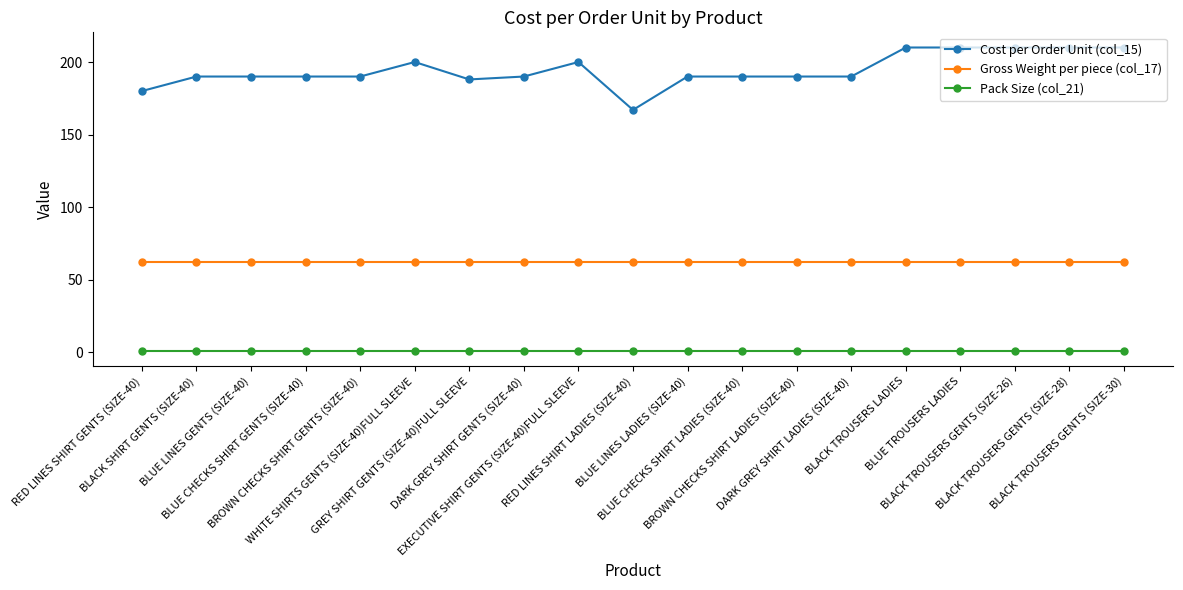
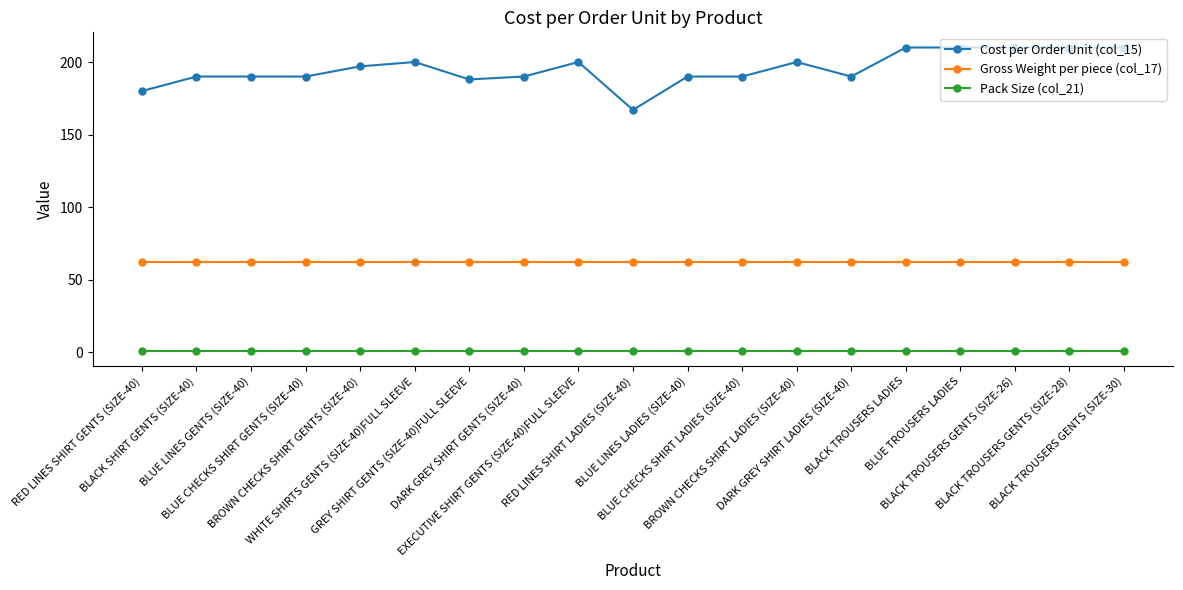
  {
    "Cost per Order Unit (col_15)": {
      "RED LINES SHIRT GENTS (SIZE-40)": 180,
      "BLACK SHIRT GENTS (SIZE-40)": 190,
      "BLUE LINES GENTS (SIZE-40)": 190,
      "BLUE CHECKS SHIRT GENTS (SIZE-40)": 190,
-     "BROWN CHECKS SHIRT GENTS (SIZE-40)": 190,
+     "BROWN CHECKS SHIRT GENTS (SIZE-40)": 197,
      "WHITE SHIRTS GENTS (SIZE-40)FULL SLEEVE": 200,
      "GREY SHIRT GENTS (SIZE-40)FULL SLEEVE": 188,
      "DARK GREY SHIRT GENTS (SIZE-40)": 190,
      "EXECUTIVE SHIRT GENTS (SIZE-40)FULL SLEEVE": 200,
      "RED LINES SHIRT LADIES (SIZE-40)": 167,
      "BLUE LINES LADIES (SIZE-40)": 190,
      "BLUE CHECKS SHIRT LADIES (SIZE-40)": 190,
-     "BROWN CHECKS SHIRT LADIES (SIZE-40)": 190,
+     "BROWN CHECKS SHIRT LADIES (SIZE-40)": 200,
      "DARK GREY SHIRT LADIES (SIZE-40)": 190,
      "BLACK TROUSERS LADIES": 210
    },
    "Gross Weight per piece (col_17)": {
      "RED LINES SHIRT GENTS (SIZE-40)": 62,
      "BLACK SHIRT GENTS (SIZE-40)": 62,
      "BLUE LINES GENTS (SIZE-40)": 62,
      "BLUE CHECKS SHIRT GENTS (SIZE-40)": 62,
      "BROWN CHECKS SHIRT GENTS (SIZE-40)": 62,
      "WHITE SHIRTS GENTS (SIZE-40)FULL SLEEVE": 62,
      "GREY SHIRT GENTS (SIZE-40)FULL SLEEVE": 62,
      "DARK GREY SHIRT GENTS (SIZE-40)": 62,
      "EXECUTIVE SHIRT GENTS (SIZE-40)FULL SLEEVE": 62,
      "RED LINES SHIRT LADIES (SIZE-40)": 62,
      "BLUE LINES LADIES (SIZE-40)": 62,
      "BLUE CHECKS SHIRT LADIES (SIZE-40)": 62,
      "BROWN CHECKS SHIRT LADIES (SIZE-40)": 62,
      "DARK GREY SHIRT LADIES (SIZE-40)": 62,
      "BLACK TROUSERS LADIES": 62,
      "BLUE TROUSERS LADIES": 62,
      "BLACK TROUSERS GENTS (SIZE-26)": 62,
      "BLACK TROUSERS GENTS (SIZE-28)": 62,
      "BLACK TROUSERS GENTS (SIZE-30)": 62
    },
    "Pack Size (col_21)": {
      "RED LINES SHIRT GENTS (SIZE-40)": 1,
      "BLACK SHIRT GENTS (SIZE-40)": 1,
      "BLUE LINES GENTS (SIZE-40)": 1,
      "BLUE CHECKS SHIRT GENTS (SIZE-40)": 1,
      "BROWN CHECKS SHIRT GENTS (SIZE-40)": 1,
      "WHITE SHIRTS GENTS (SIZE-40)FULL SLEEVE": 1,
      "GREY SHIRT GENTS (SIZE-40)FULL SLEEVE": 1,
      "DARK GREY SHIRT GENTS (SIZE-40)": 1,
      "EXECUTIVE SHIRT GENTS (SIZE-40)FULL SLEEVE": 1,
      "RED LINES SHIRT LADIES (SIZE-40)": 1,
      "BLUE LINES LADIES (SIZE-40)": 1,
      "BLUE CHECKS SHIRT LADIES (SIZE-40)": 1,
      "BROWN CHECKS SHIRT LADIES (SIZE-40)": 1,
      "DARK GREY SHIRT LADIES (SIZE-40)": 1,
      "BLACK TROUSERS LADIES": 1,
      "BLUE TROUSERS LADIES": 1,
      "BLACK TROUSERS GENTS (SIZE-26)": 1,
      "BLACK TROUSERS GENTS (SIZE-28)": 1,
      "BLACK TROUSERS GENTS (SIZE-30)": 1
    }
  }
